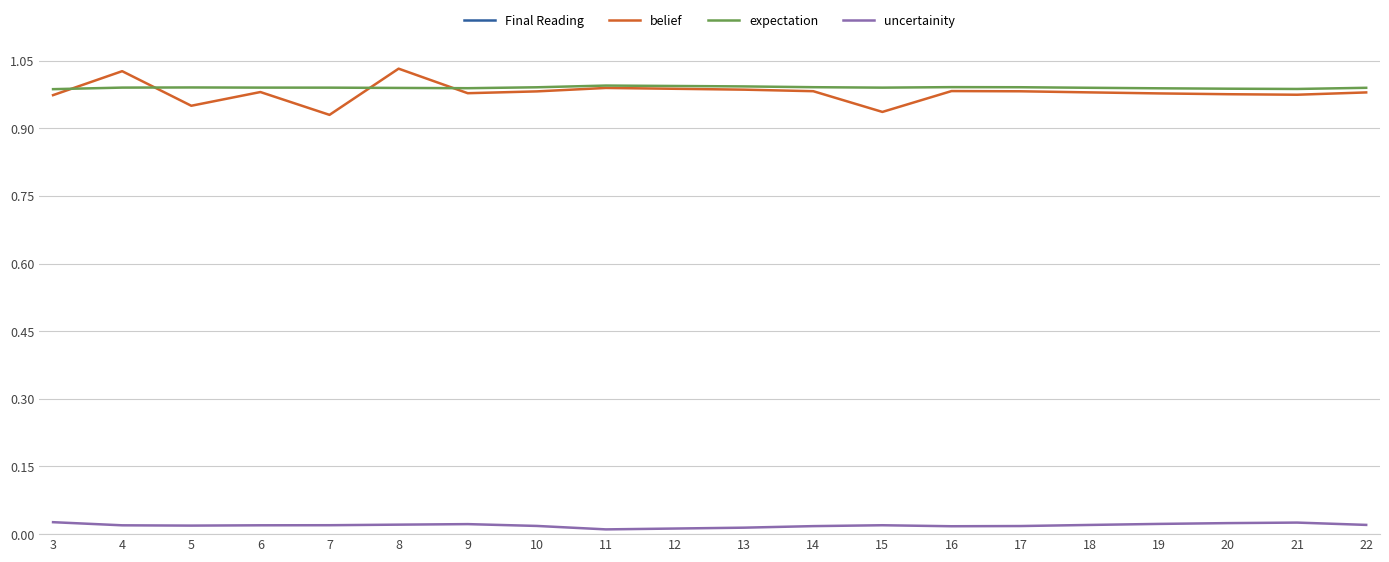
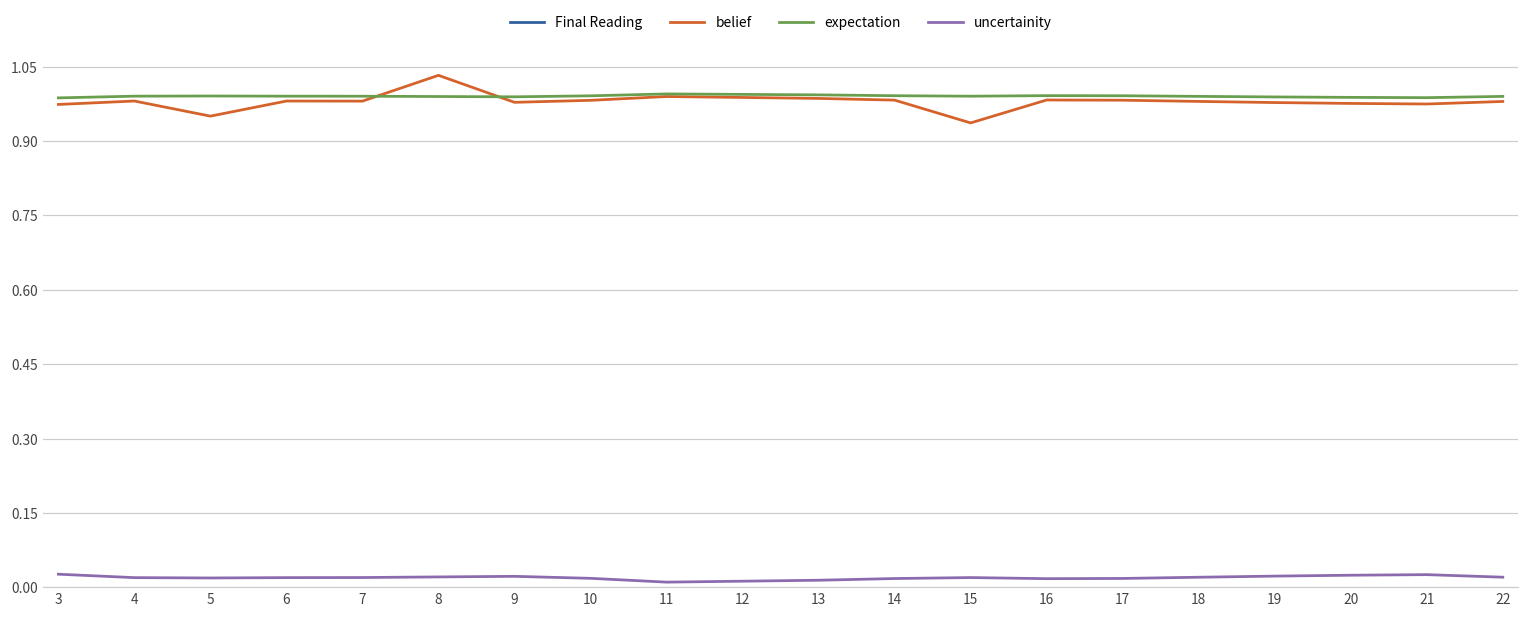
  {
    "belief": {
      "3": 0.97,
-     "4": 1.03,
+     "4": 0.98,
      "5": 0.95,
      "6": 0.98,
-     "7": 0.93,
+     "7": 0.98,
      "8": 1.03,
      "9": 0.98,
      "10": 0.98,
      "12": 0.99,
      "13": 0.99,
      "14": 0.98,
      "15": 0.94,
      "16": 0.98,
      "17": 0.98,
      "18": 0.98,
      "19": 0.98,
      "20": 0.98,
      "21": 0.97,
      "22": 0.98
    },
    "expectation": {
      "3": 0.99,
      "4": 0.99,
      "5": 0.99,
      "6": 0.99,
      "7": 0.99,
      "8": 0.99,
      "9": 0.99,
      "10": 0.99,
      "12": 0.99,
      "13": 0.99,
      "14": 0.99,
      "15": 0.99,
      "16": 0.99,
      "17": 0.99,
      "18": 0.99,
      "19": 0.99,
      "20": 0.99,
      "21": 0.99,
      "22": 0.99
    },
    "uncertainity": {
      "3": 0.03,
      "4": 0.02,
      "5": 0.02,
      "6": 0.02,
      "7": 0.02,
      "8": 0.02,
      "9": 0.02,
      "10": 0.02,
      "11": 0.01,
      "12": 0.01,
      "13": 0.01,
      "14": 0.02,
      "15": 0.02,
      "16": 0.02,
      "17": 0.02,
      "18": 0.02,
      "19": 0.02,
      "20": 0.02,
      "21": 0.03,
      "22": 0.02
    }
  }
